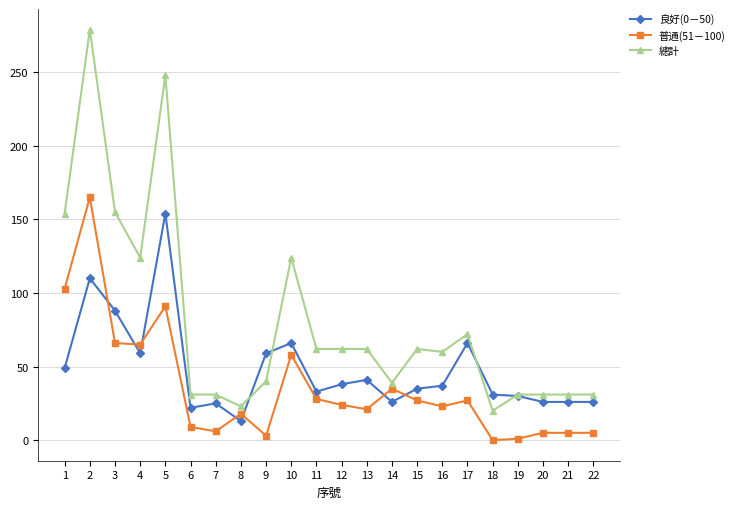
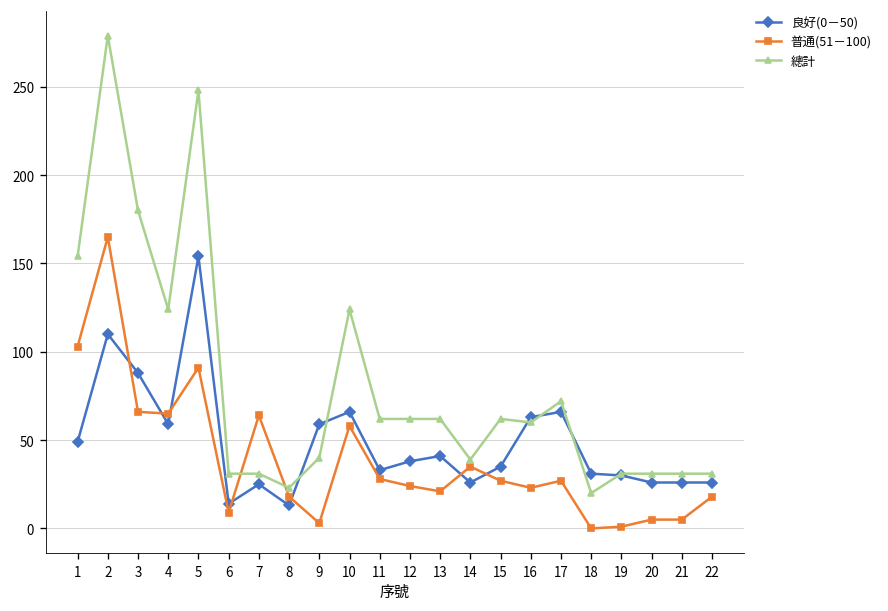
  {
    "良好(0－50)": {
      "1": 49,
      "2": 110,
      "3": 88,
      "4": 59,
      "5": 154,
-     "6": 22,
+     "6": 14,
      "7": 25,
      "8": 13,
      "9": 59,
      "10": 66,
      "11": 33,
      "12": 38,
      "13": 41,
      "14": 26,
      "15": 35,
-     "16": 37,
+     "16": 63,
      "17": 66,
      "18": 31,
      "20": 26,
      "21": 26,
      "22": 26
    },
    "普通(51－100)": {
      "1": 103,
      "2": 165,
      "3": 66,
      "4": 65,
      "5": 91,
      "6": 9,
-     "7": 6,
+     "7": 64,
      "8": 18,
      "9": 3,
      "10": 58,
      "11": 28,
      "12": 24,
      "13": 21,
      "14": 35,
      "15": 27,
      "16": 23,
      "17": 27,
      "18": 0,
      "19": 1,
      "20": 5,
      "21": 5,
-     "22": 5
+     "22": 18
    },
    "總計": {
      "1": 154,
      "2": 279,
-     "3": 155,
+     "3": 180,
      "4": 124,
      "5": 248,
      "6": 31,
      "7": 31,
      "8": 23,
      "9": 40,
      "10": 124,
      "11": 62,
      "12": 62,
      "13": 62,
      "14": 39,
      "15": 62,
      "16": 60,
      "17": 72,
      "18": 20,
      "20": 31,
      "21": 31,
      "22": 31
    }
  }
